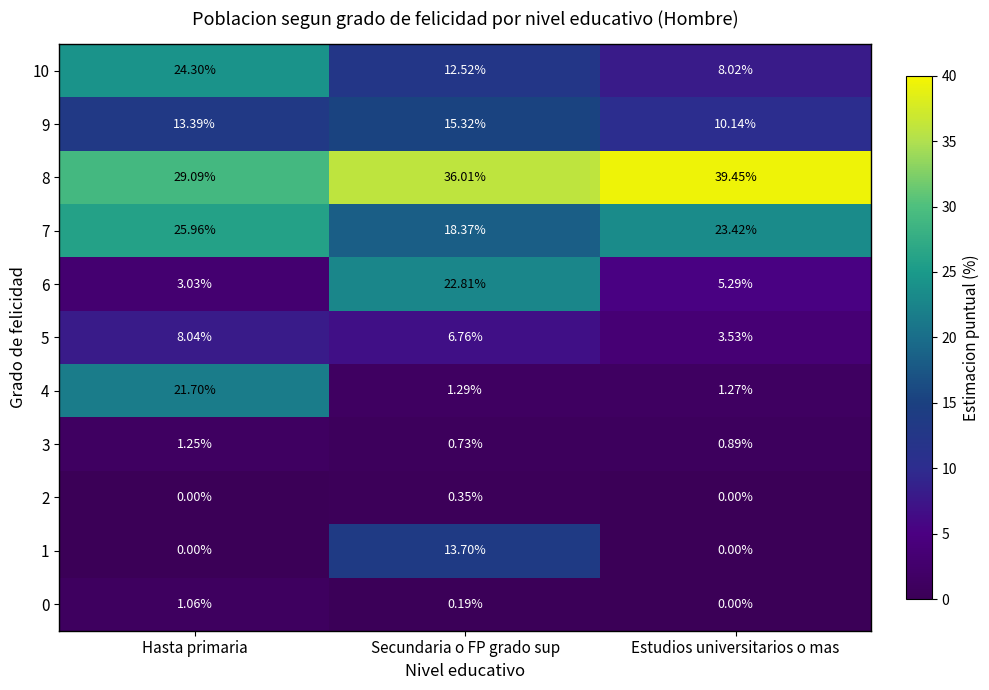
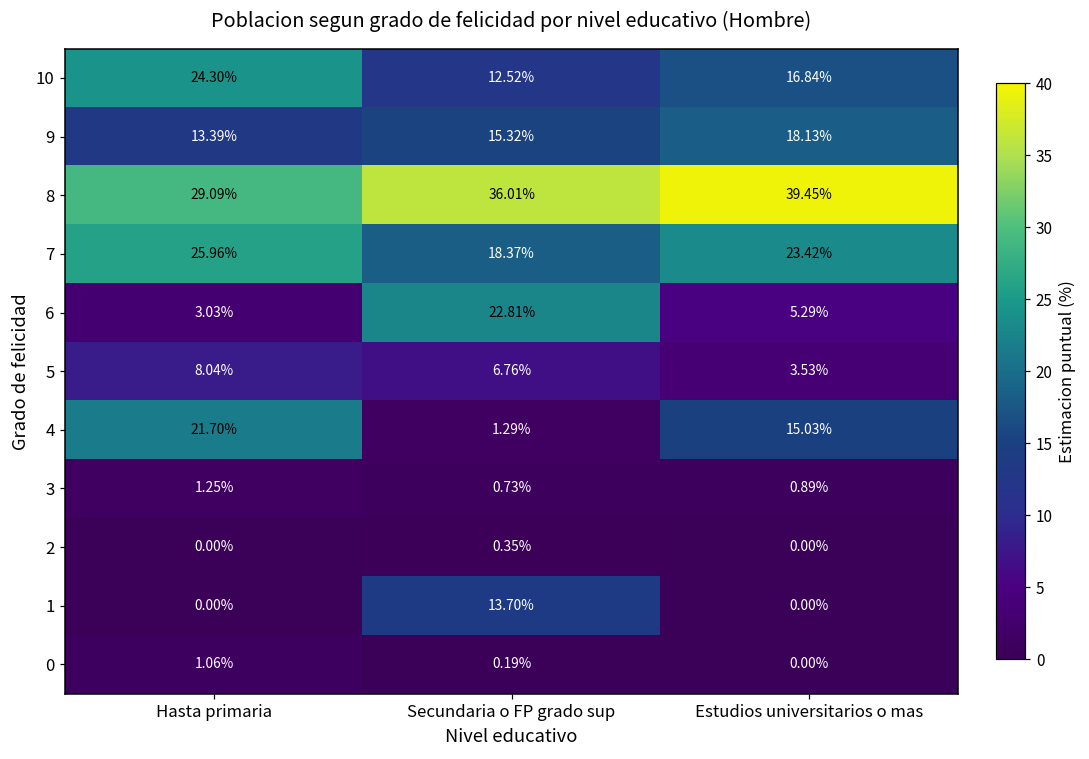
  {
    "10": {
      "Hasta primaria": "24.30%",
      "Secundaria o FP grado sup": "12.52%",
-     "Estudios universitarios o mas": "8.02%"
+     "Estudios universitarios o mas": "16.84%"
    },
    "9": {
      "Hasta primaria": "13.39%",
      "Secundaria o FP grado sup": "15.32%",
-     "Estudios universitarios o mas": "10.14%"
+     "Estudios universitarios o mas": "18.13%"
    },
    "8": {
      "Hasta primaria": "29.09%",
      "Secundaria o FP grado sup": "36.01%",
      "Estudios universitarios o mas": "39.45%"
    },
    "7": {
      "Hasta primaria": "25.96%",
      "Secundaria o FP grado sup": "18.37%",
      "Estudios universitarios o mas": "23.42%"
    },
    "6": {
      "Hasta primaria": "3.03%",
      "Secundaria o FP grado sup": "22.81%",
      "Estudios universitarios o mas": "5.29%"
    },
    "5": {
      "Hasta primaria": "8.04%",
      "Secundaria o FP grado sup": "6.76%",
      "Estudios universitarios o mas": "3.53%"
    },
    "4": {
      "Hasta primaria": "21.70%",
      "Secundaria o FP grado sup": "1.29%",
-     "Estudios universitarios o mas": "1.27%"
+     "Estudios universitarios o mas": "15.03%"
    },
    "3": {
      "Hasta primaria": "1.25%",
      "Secundaria o FP grado sup": "0.73%",
      "Estudios universitarios o mas": "0.89%"
    },
    "2": {
      "Hasta primaria": "0.00%",
      "Secundaria o FP grado sup": "0.35%",
      "Estudios universitarios o mas": "0.00%"
    },
    "1": {
      "Hasta primaria": "0.00%",
      "Secundaria o FP grado sup": "13.70%",
      "Estudios universitarios o mas": "0.00%"
    },
    "0": {
      "Hasta primaria": "1.06%",
      "Secundaria o FP grado sup": "0.19%",
      "Estudios universitarios o mas": "0.00%"
    }
  }
